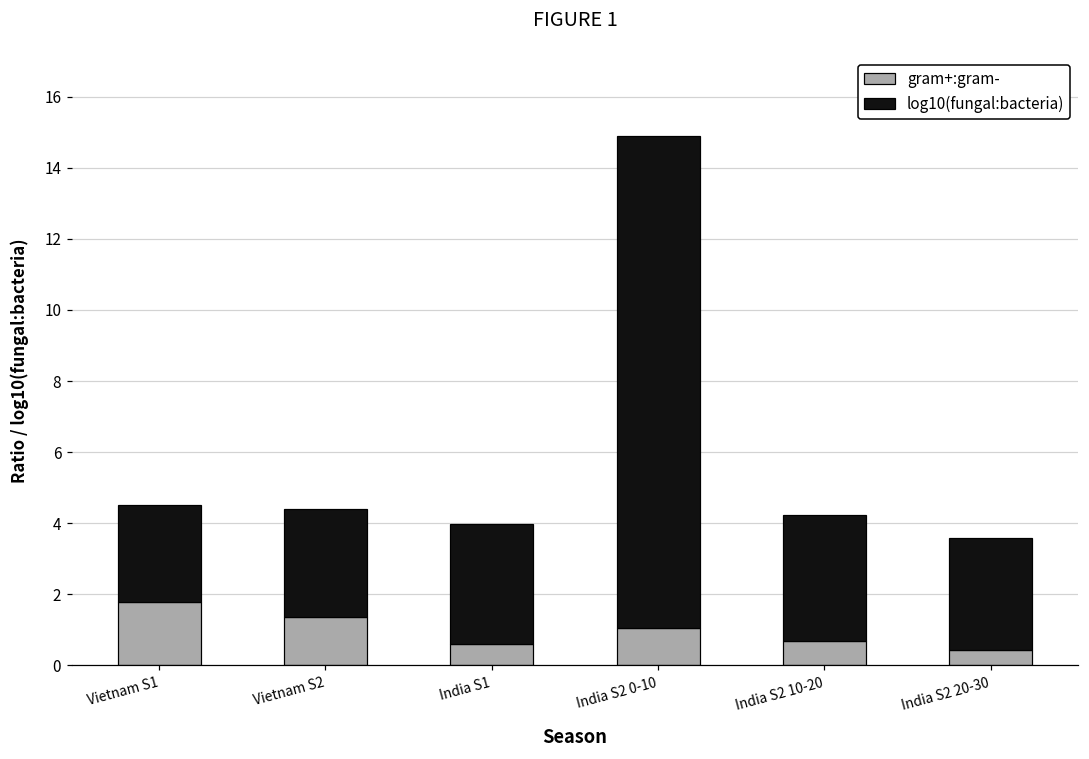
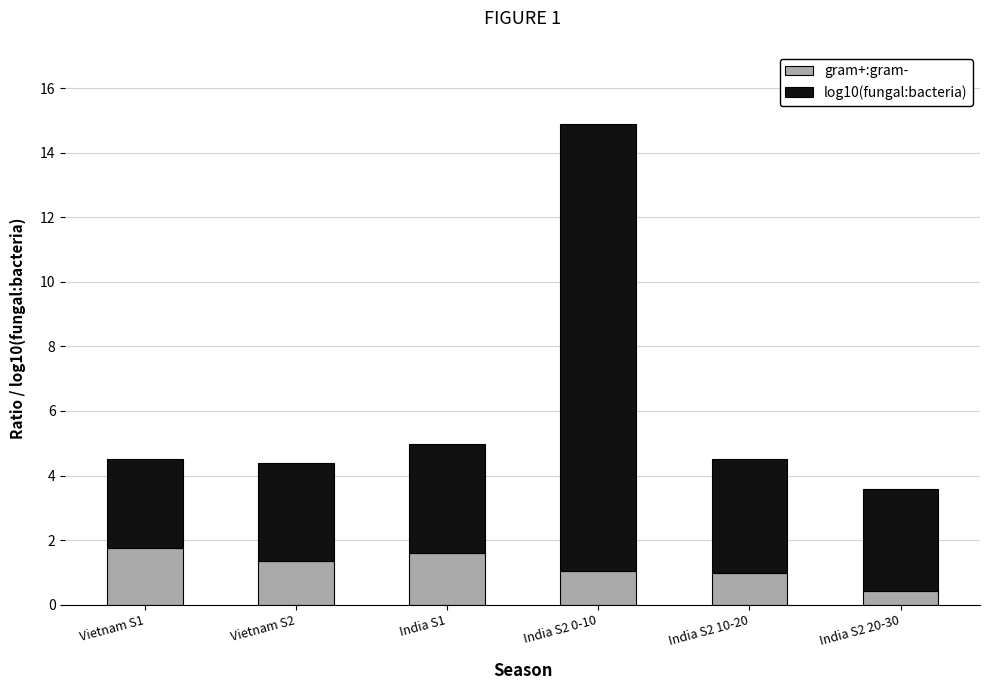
  {
    "gram+:gram-": {
      "Vietnam S1": 1.8,
      "Vietnam S2": 1.3,
-     "India S1": 0.6,
+     "India S1": 1.6,
      "India S2 0-10": 1.0,
-     "India S2 10-20": 0.7,
+     "India S2 10-20": 1.0,
      "India S2 20-30": 0.4
    },
    "log10(fungal:bacteria)": {
      "Vietnam S1": 2.7,
      "Vietnam S2": 3.1,
      "India S1": 3.4,
      "India S2 0-10": 13.9,
      "India S2 10-20": 3.5,
      "India S2 20-30": 3.2
    }
  }
